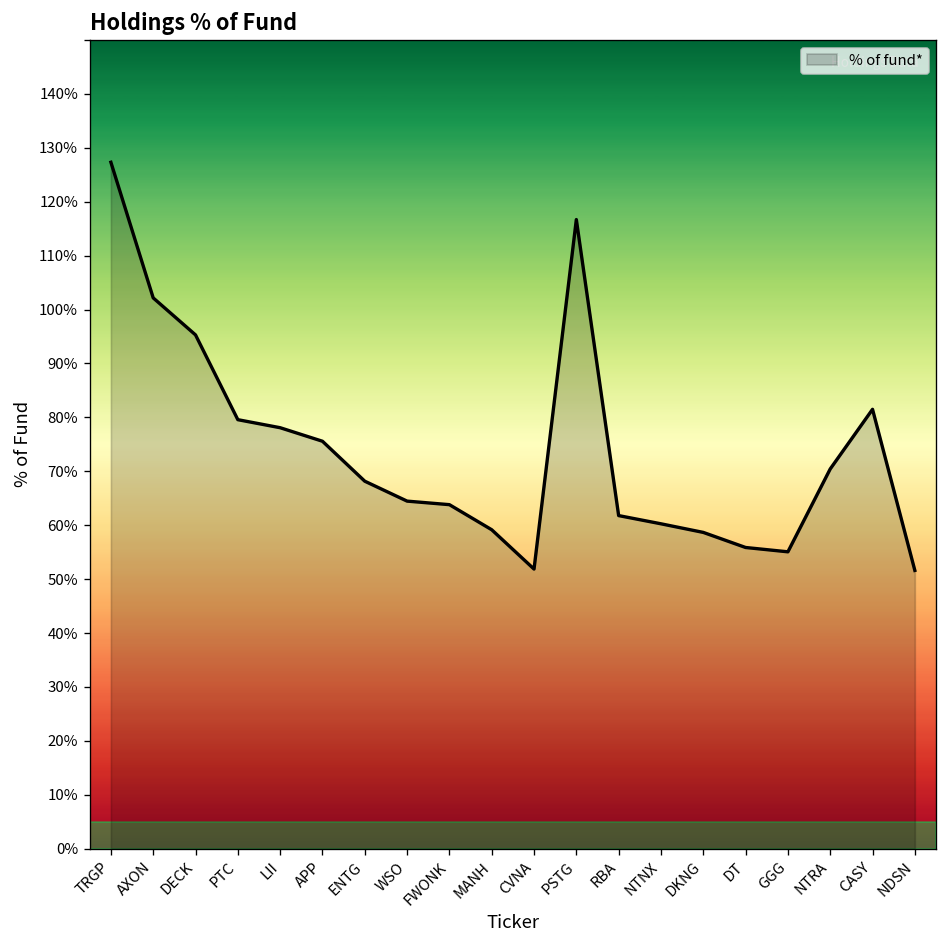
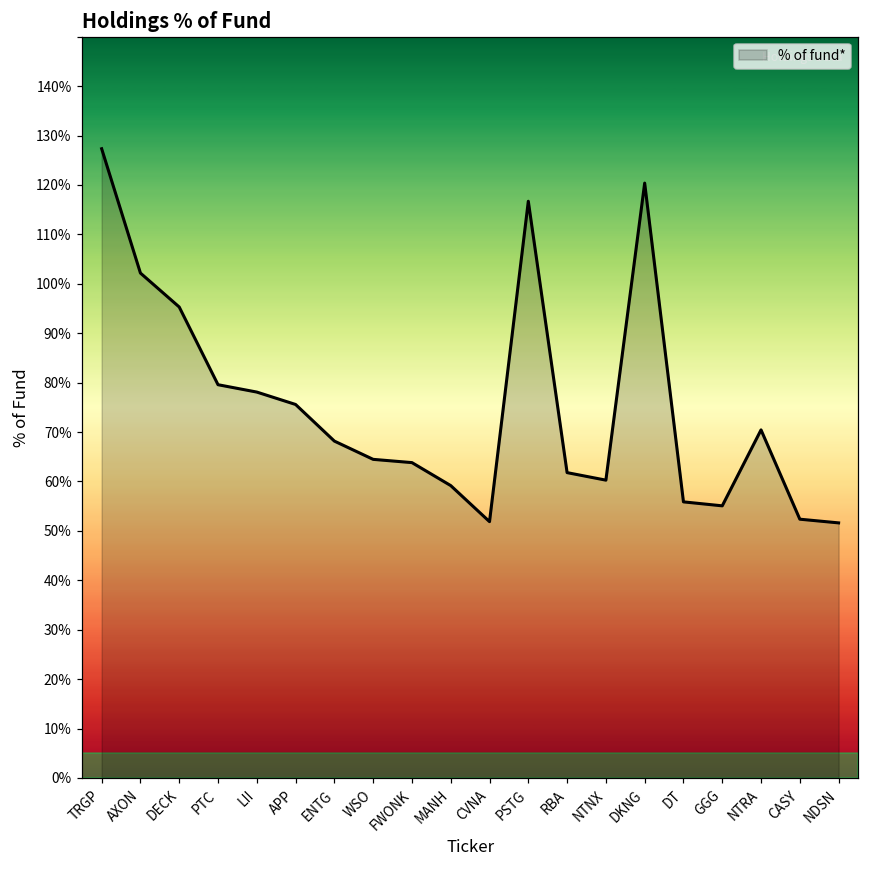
  {
    "TRGP": "127%",
    "AXON": "102%",
    "DECK": "95%",
    "PTC": "80%",
    "LII": "78%",
    "APP": "76%",
    "ENTG": "68%",
    "WSO": "64%",
    "FWONK": "64%",
    "MANH": "59%",
    "CVNA": "52%",
    "PSTG": "117%",
    "RBA": "62%",
    "NTNX": "60%",
-   "DKNG": "59%",
+   "DKNG": "120%",
    "DT": "56%",
    "GGG": "55%",
    "NTRA": "70%",
-   "CASY": "81%",
+   "CASY": "52%",
    "NDSN": "52%"
  }
